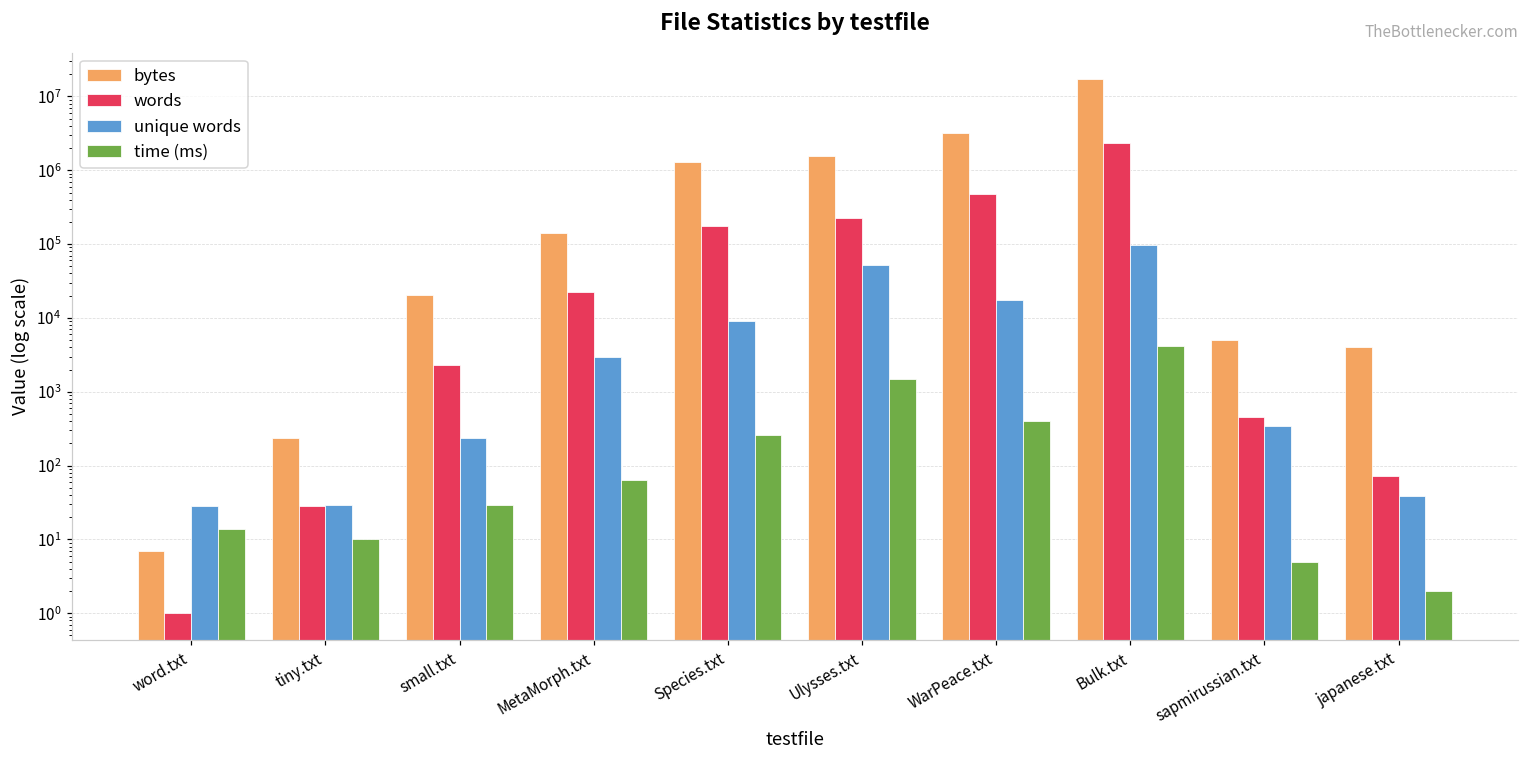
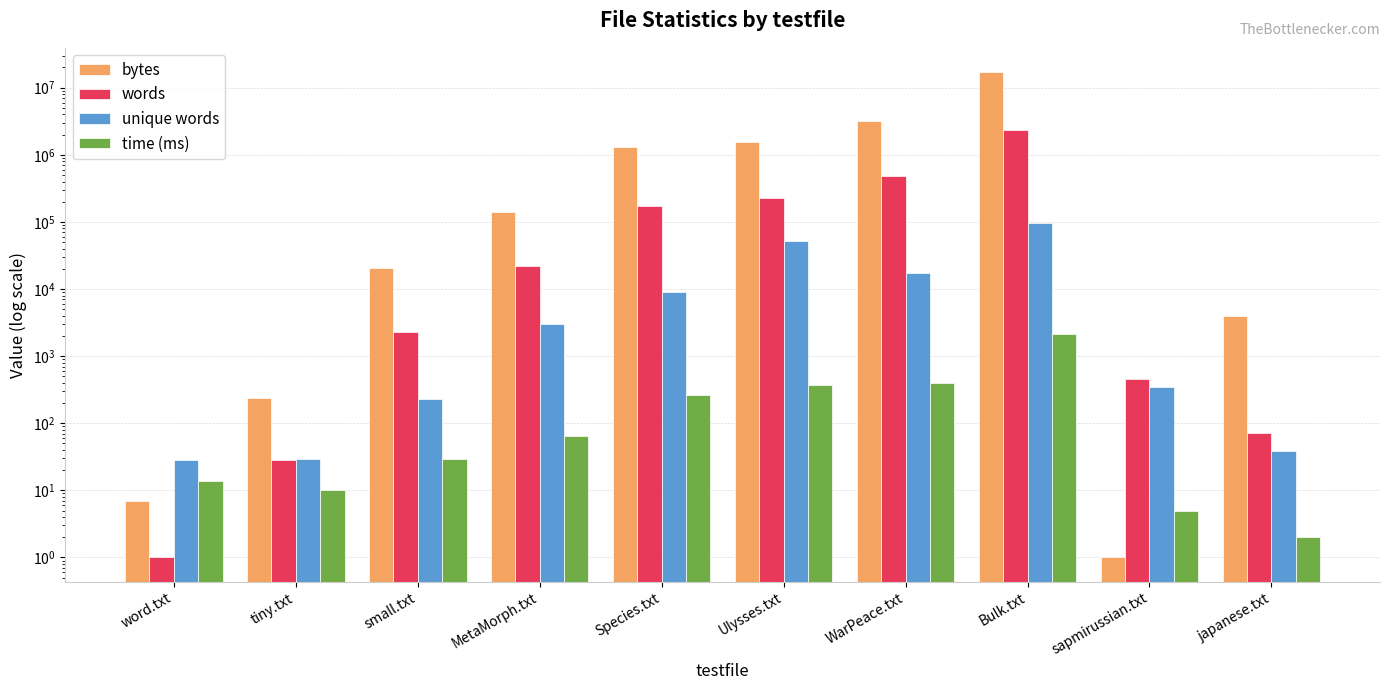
  {
    "bytes": {
      "word.txt": 7,
      "tiny.txt": 240,
      "small.txt": 20000,
      "MetaMorph.txt": 140000,
      "Species.txt": 1300000,
      "Ulysses.txt": 1600000,
      "WarPeace.txt": 3000000,
      "Bulk.txt": 17000000,
-     "sapmirussian.txt": 5000,
+     "sapmirussian.txt": 1,
      "japanese.txt": 4000
    },
    "words": {
      "word.txt": 1,
      "tiny.txt": 28,
      "small.txt": 2300,
      "MetaMorph.txt": 22000,
      "Species.txt": 170000,
      "Ulysses.txt": 230000,
      "WarPeace.txt": 500000,
      "Bulk.txt": 2400000,
      "sapmirussian.txt": 500,
      "japanese.txt": 70
    },
    "unique words": {
      "word.txt": 28,
      "tiny.txt": 29,
      "small.txt": 230,
      "MetaMorph.txt": 3000,
      "Species.txt": 9000,
      "Ulysses.txt": 50000,
      "WarPeace.txt": 18000,
      "Bulk.txt": 100000,
      "sapmirussian.txt": 300,
      "japanese.txt": 40
    },
    "time (ms)": {
      "word.txt": 14,
      "tiny.txt": 10,
      "small.txt": 29,
      "MetaMorph.txt": 60,
      "Species.txt": 260,
-     "Ulysses.txt": 1500,
+     "Ulysses.txt": 400,
      "WarPeace.txt": 400,
-     "Bulk.txt": 4000,
+     "Bulk.txt": 2100,
      "sapmirussian.txt": 5,
      "japanese.txt": 2
    }
  }
